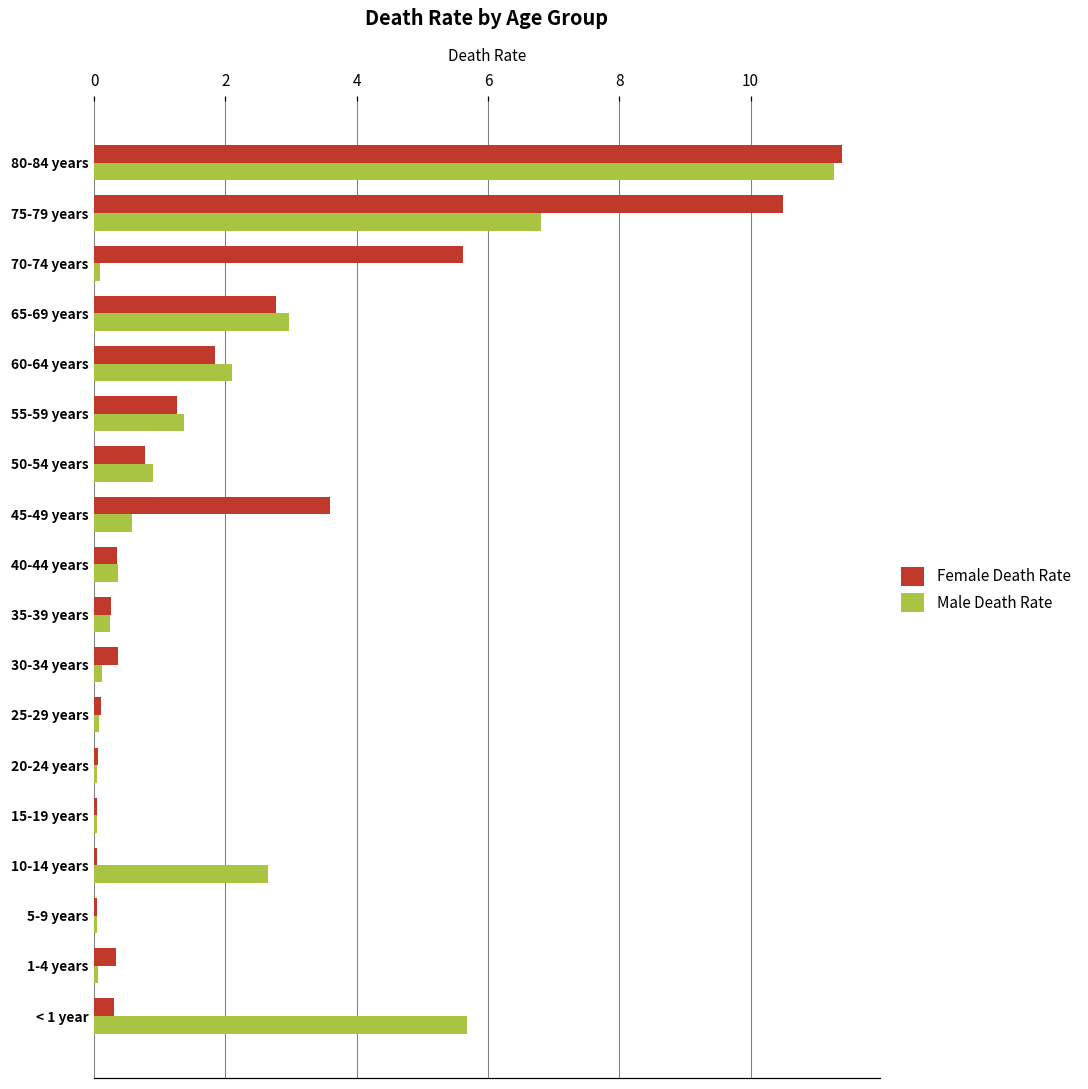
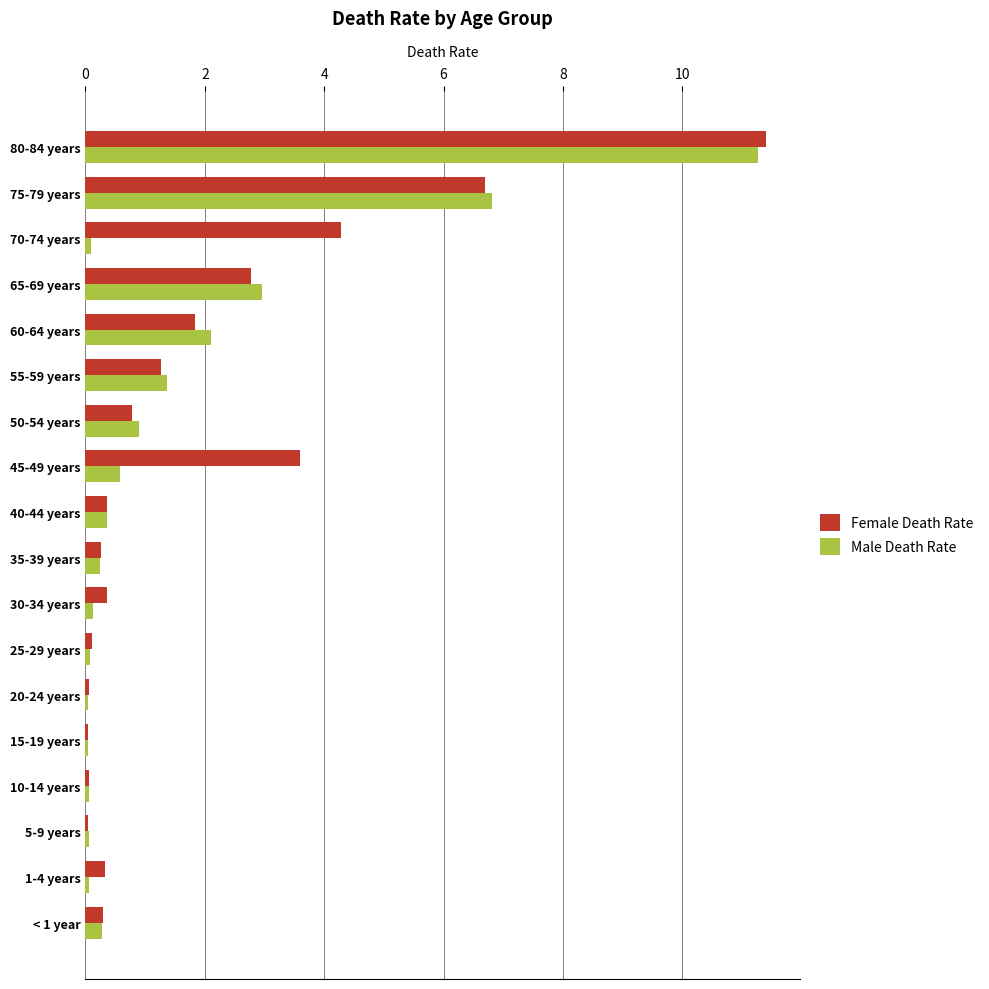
  {
    "Female Death Rate": {
      "80-84 years": 11.4,
-     "75-79 years": 10.5,
-     "70-74 years": 5.6,
+     "75-79 years": 6.7,
+     "70-74 years": 4.3,
      "65-69 years": 2.8,
      "60-64 years": 1.8,
      "55-59 years": 1.3,
      "50-54 years": 0.8,
      "45-49 years": 3.6,
      "40-44 years": 0.4,
      "35-39 years": 0.3,
      "30-34 years": 0.4,
      "25-29 years": 0.1,
      "20-24 years": 0.1,
      "10-14 years": 0.1,
      "5-9 years": 0.0,
      "1-4 years": 0.3,
      "< 1 year": 0.3
    },
    "Male Death Rate": {
      "80-84 years": 11.3,
      "75-79 years": 6.8,
      "70-74 years": 0.1,
      "65-69 years": 3.0,
      "60-64 years": 2.1,
      "55-59 years": 1.4,
      "50-54 years": 0.9,
      "45-49 years": 0.6,
      "40-44 years": 0.4,
      "35-39 years": 0.2,
      "30-34 years": 0.1,
      "25-29 years": 0.1,
      "20-24 years": 0.0,
-     "10-14 years": 2.7,
+     "10-14 years": 0.1,
      "5-9 years": 0.1,
      "1-4 years": 0.1,
-     "< 1 year": 5.7
+     "< 1 year": 0.3
    }
  }
